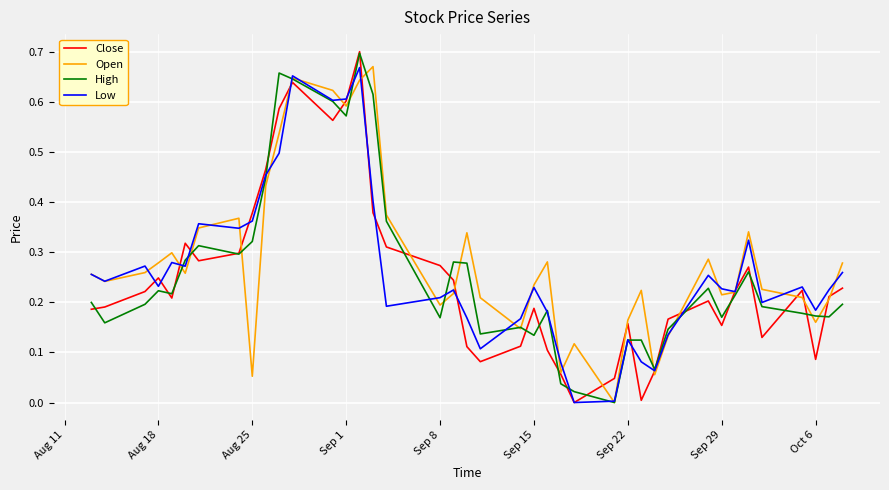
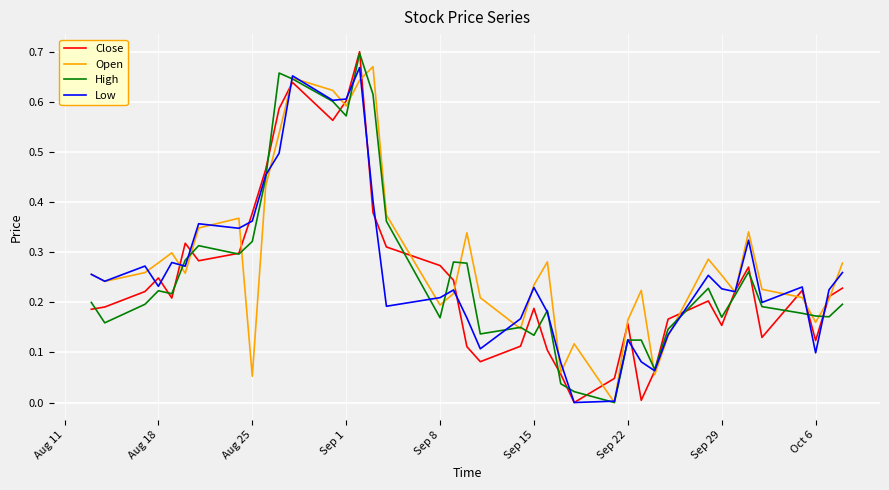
  {
    "Close": {
      "Aug 18": 0.25,
      "Aug 25": 0.38,
      "Sep 8": 0.27,
      "Sep 15": 0.19,
      "Sep 22": 0.16,
      "Sep 29": 0.15,
-     "Oct 6": 0.09
+     "Oct 6": 0.12
    },
    "Open": {
      "Aug 18": 0.28,
      "Aug 25": 0.05,
      "Sep 1": 0.59,
      "Sep 8": 0.19,
      "Sep 15": 0.23,
      "Sep 22": 0.16,
-     "Sep 29": 0.22,
+     "Sep 29": 0.25,
      "Oct 6": 0.16
    },
    "High": {
      "Aug 18": 0.22,
      "Aug 25": 0.32,
      "Sep 1": 0.57,
      "Sep 8": 0.17,
      "Sep 15": 0.13,
      "Sep 29": 0.17,
      "Oct 6": 0.17
    },
    "Low": {
      "Aug 18": 0.23,
      "Aug 25": 0.36,
      "Sep 8": 0.21,
      "Sep 15": 0.23,
      "Sep 29": 0.23,
-     "Oct 6": 0.18
+     "Oct 6": 0.10
    }
  }
